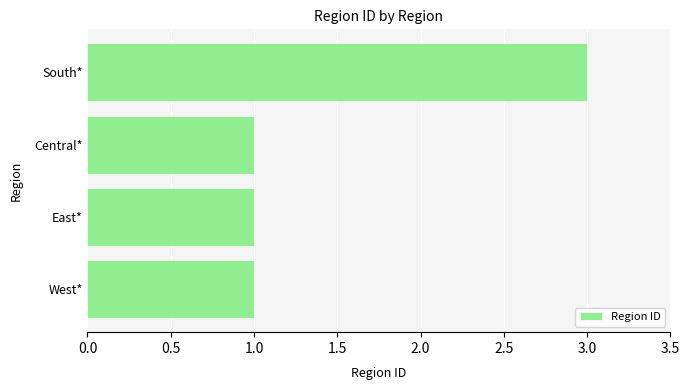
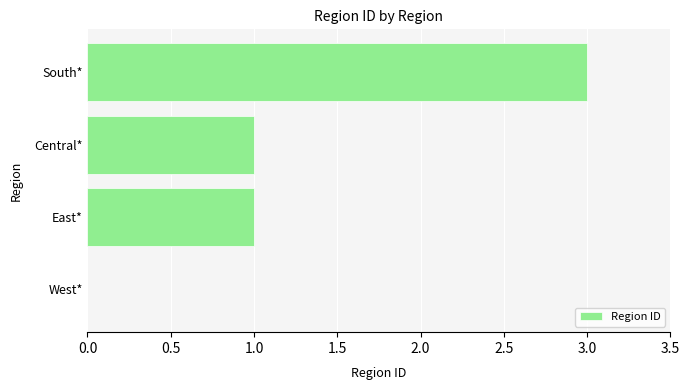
  {
    "South*": 3,
    "Central*": 1,
    "East*": 1,
-   "West*": 1
+   "West*": 0
  }
